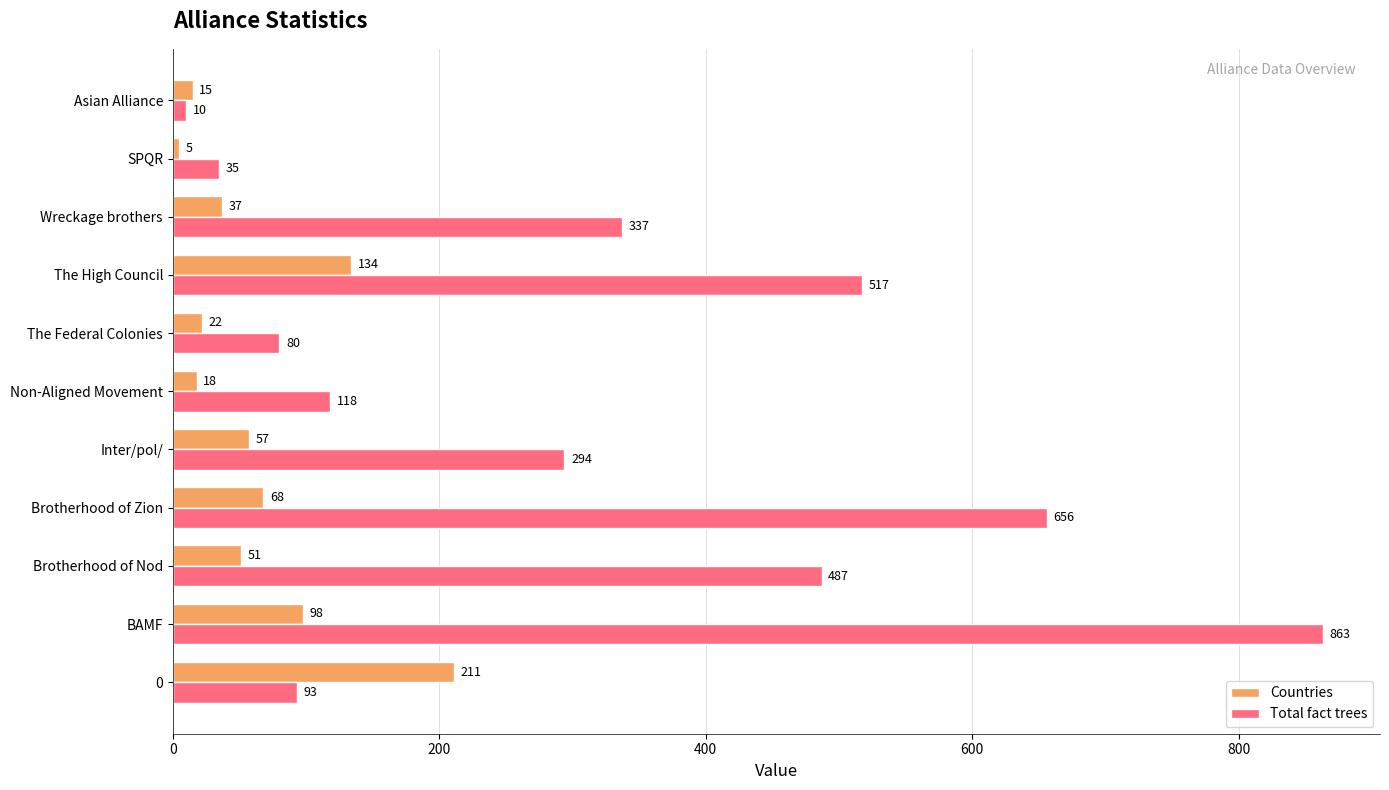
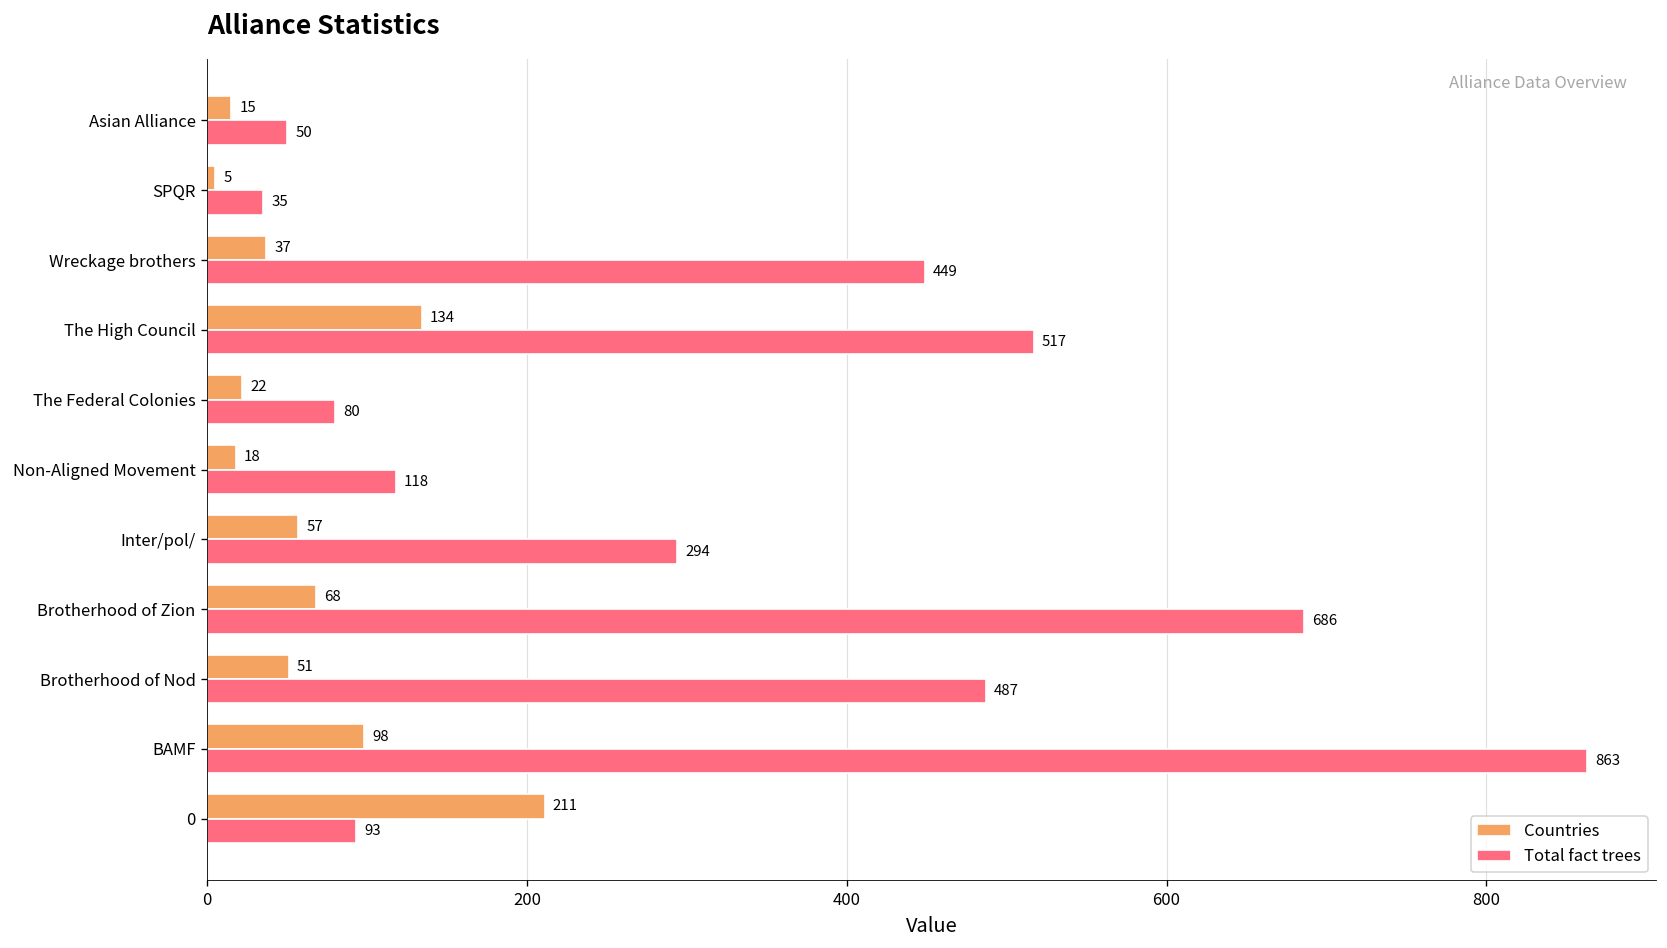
  {
    "Countries": {
      "Asian Alliance": 15,
      "SPQR": 5,
      "Wreckage brothers": 37,
      "The High Council": 134,
      "The Federal Colonies": 22,
      "Non-Aligned Movement": 18,
      "Inter/pol/": 57,
      "Brotherhood of Zion": 68,
      "Brotherhood of Nod": 51,
      "BAMF": 98,
      "0": 211
    },
    "Total fact trees": {
-     "Asian Alliance": 10,
+     "Asian Alliance": 50,
      "SPQR": 35,
-     "Wreckage brothers": 337,
+     "Wreckage brothers": 449,
      "The High Council": 517,
      "The Federal Colonies": 80,
      "Non-Aligned Movement": 118,
      "Inter/pol/": 294,
-     "Brotherhood of Zion": 656,
+     "Brotherhood of Zion": 686,
      "Brotherhood of Nod": 487,
      "BAMF": 863,
      "0": 93
    }
  }
